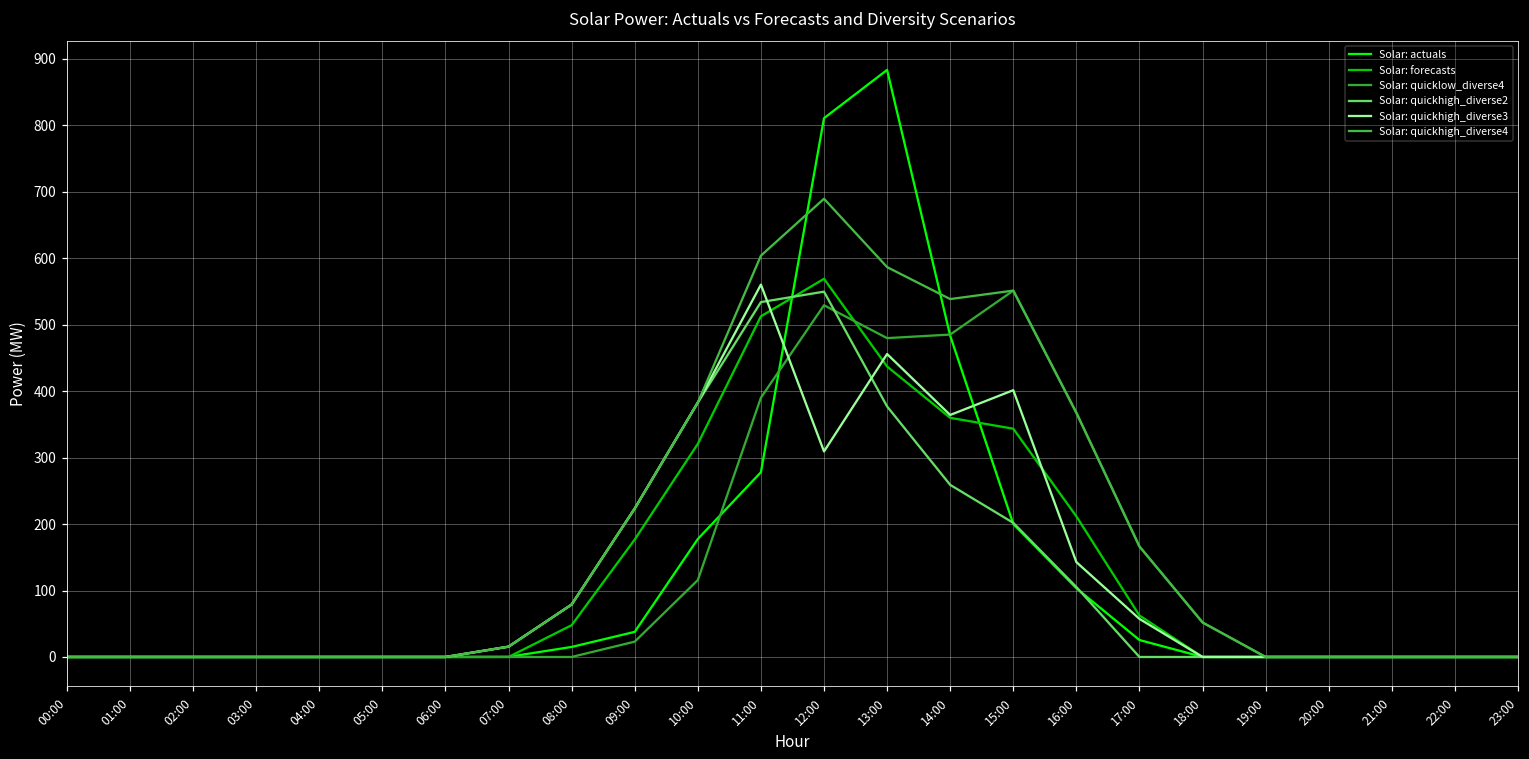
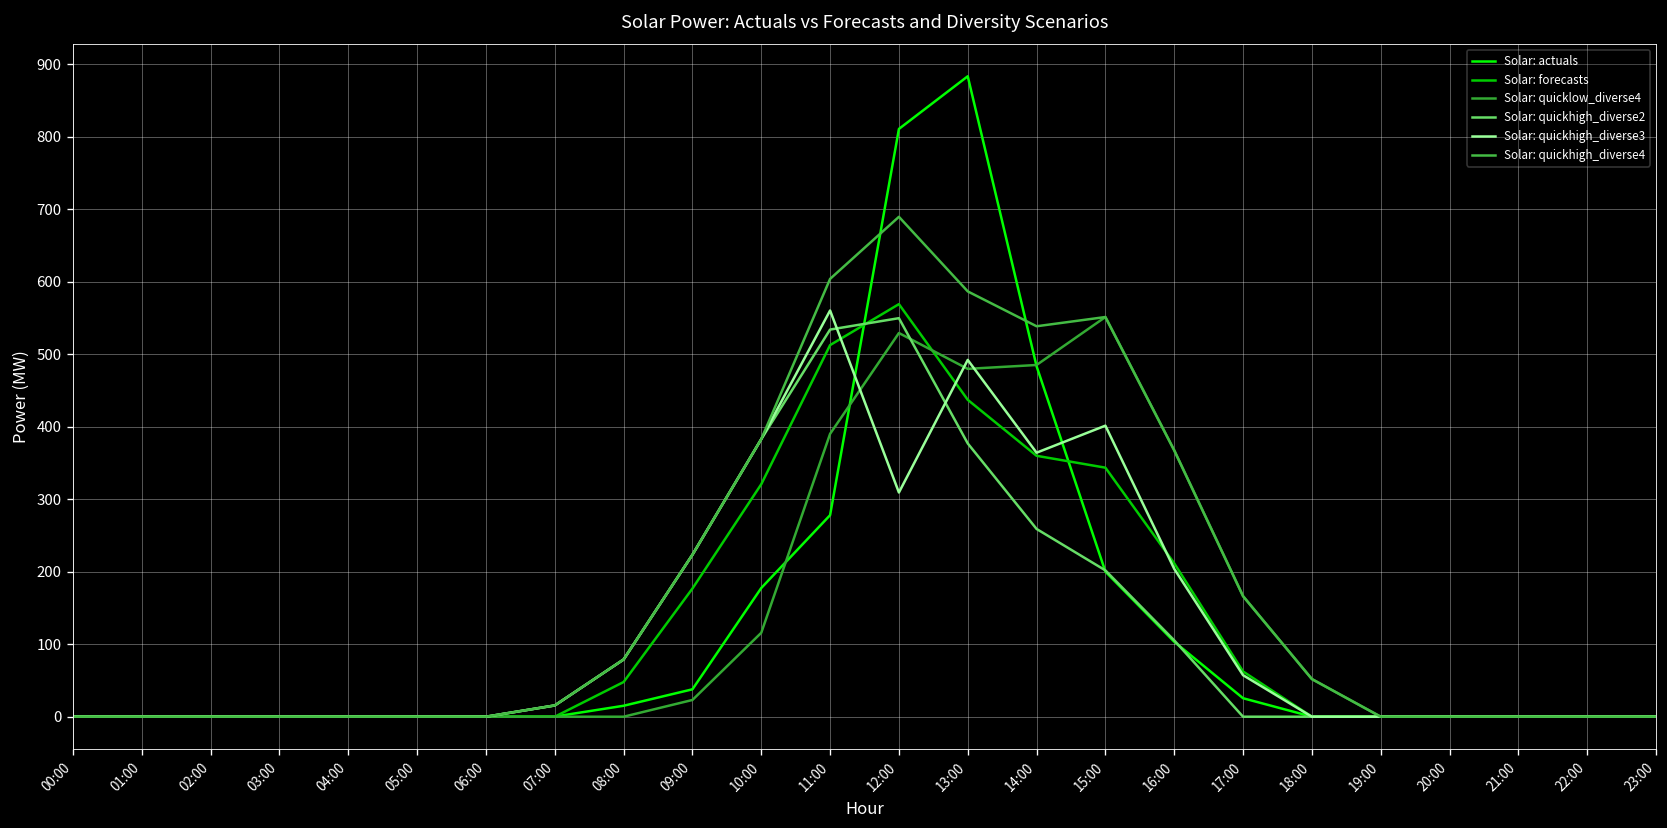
  {
    "Solar: quickhigh_diverse3": {
      "11:00": 560,
      "12:00": 310,
-     "13:00": 460,
+     "13:00": 490,
      "14:00": 360,
      "15:00": 400,
-     "16:00": 140,
+     "16:00": 200,
      "17:00": 60
    }
  }
